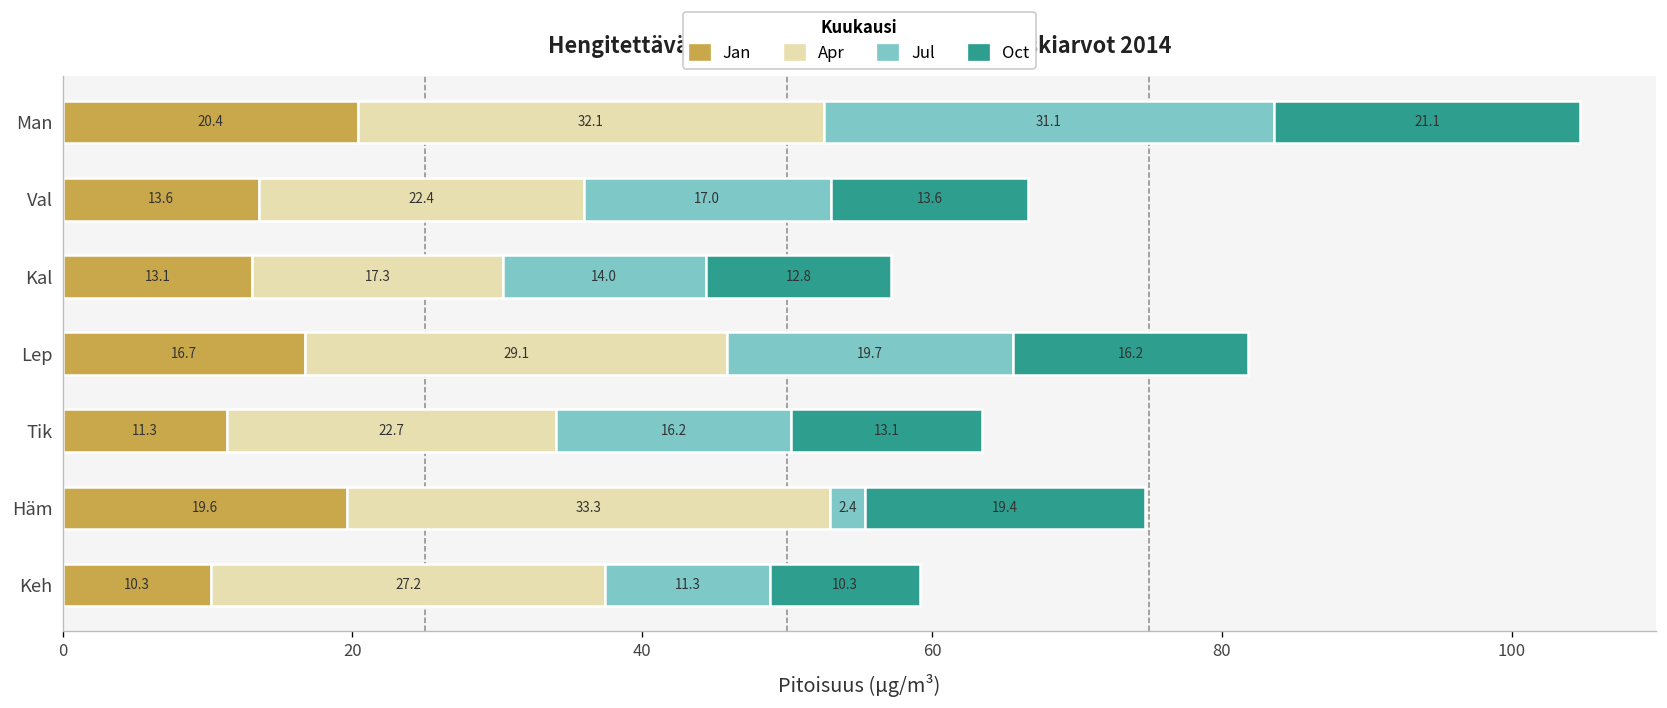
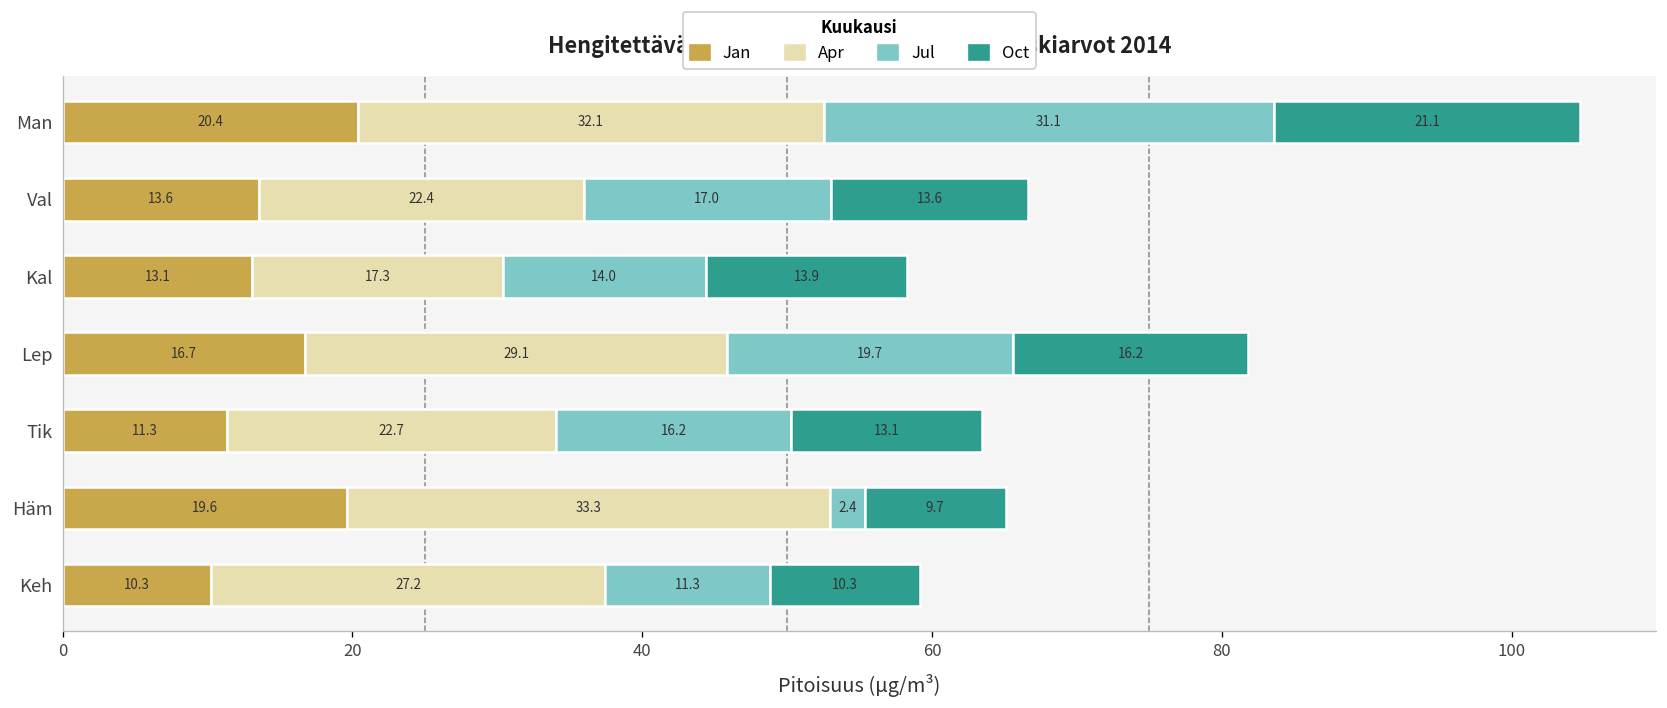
  {
    "Jan": {
      "Man": 20.4,
      "Val": 13.6,
      "Kal": 13.1,
      "Lep": 16.7,
      "Tik": 11.3,
      "Häm": 19.6,
      "Keh": 10.3
    },
    "Apr": {
      "Man": 32.1,
      "Val": 22.4,
      "Kal": 17.3,
      "Lep": 29.1,
      "Tik": 22.7,
      "Häm": 33.3,
      "Keh": 27.2
    },
    "Jul": {
      "Man": 31.1,
      "Val": 17.0,
      "Kal": 14.0,
      "Lep": 19.7,
      "Tik": 16.2,
      "Häm": 2.4,
      "Keh": 11.3
    },
    "Oct": {
      "Man": 21.1,
      "Val": 13.6,
-     "Kal": 12.8,
+     "Kal": 13.9,
      "Lep": 16.2,
      "Tik": 13.1,
-     "Häm": 19.4,
+     "Häm": 9.7,
      "Keh": 10.3
    }
  }
